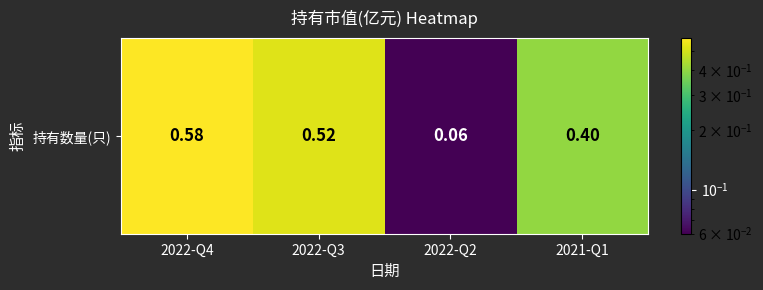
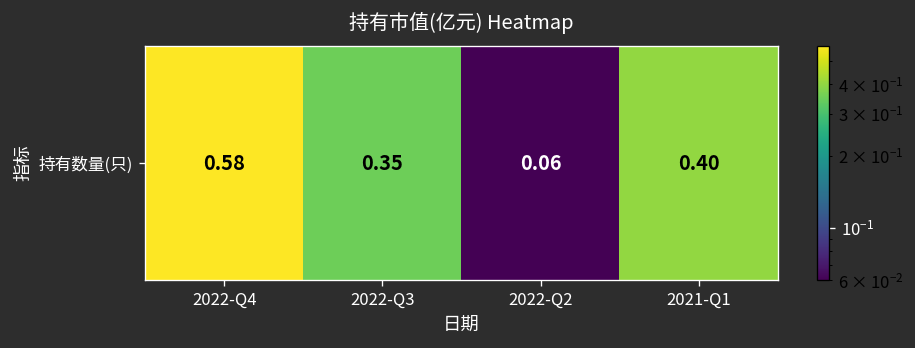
  {
    "持有数量(只)": {
      "2022-Q4": 0.58,
-     "2022-Q3": 0.52,
+     "2022-Q3": 0.35,
      "2022-Q2": 0.06,
      "2021-Q1": 0.40
    }
  }
